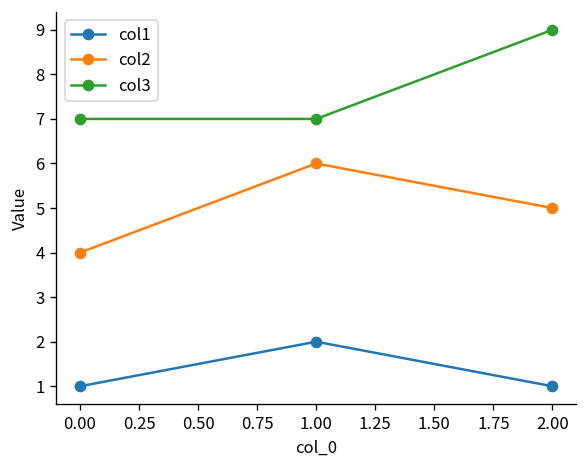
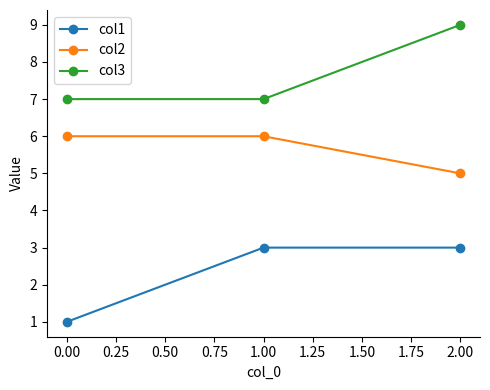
  {
    "col1": {
      "0.00": 1,
-     "1.00": 2,
-     "2.00": 1
+     "1.00": 3,
+     "2.00": 3
    },
    "col2": {
-     "0.00": 4,
+     "0.00": 6,
      "1.00": 6,
      "2.00": 5
    },
    "col3": {
      "0.00": 7,
      "1.00": 7,
      "2.00": 9
    }
  }
